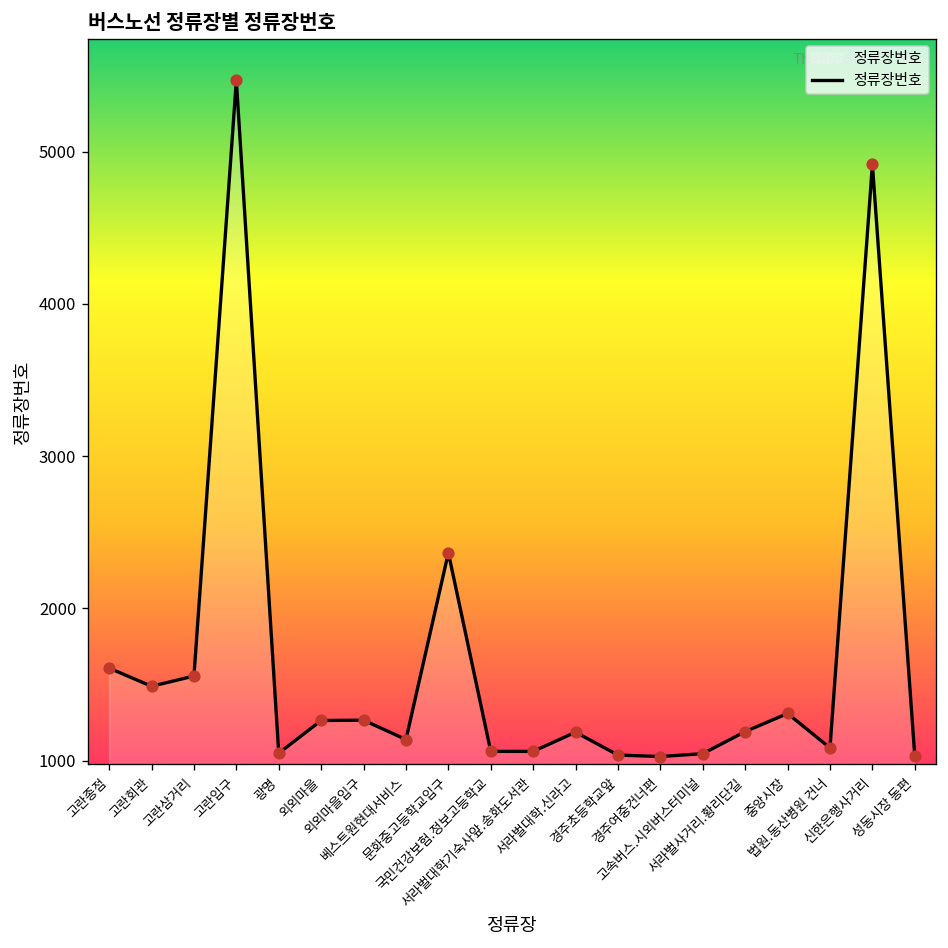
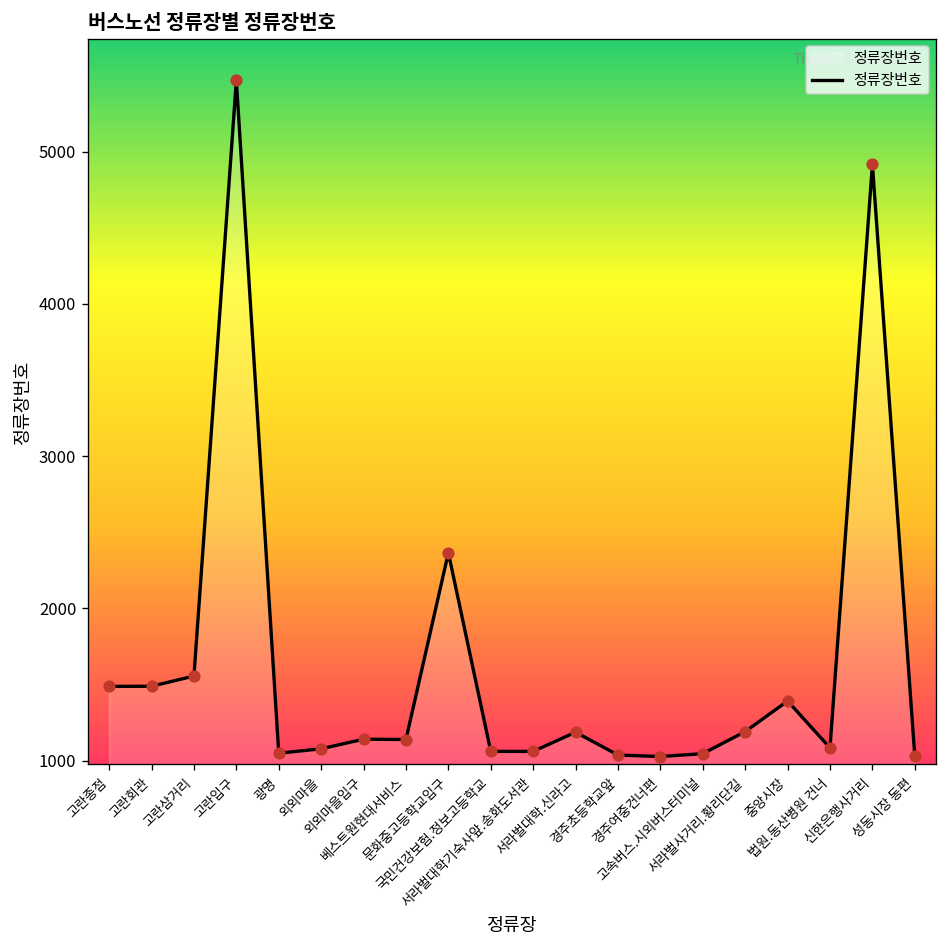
  {
-   "고란종점": 1610,
+   "고란종점": 1490,
    "고란회관": 1490,
    "고란삼거리": 1560,
    "고란입구": 5470,
    "광명": 1050,
-   "외외마을": 1260,
-   "외외마을입구": 1270,
+   "외외마을": 1080,
+   "외외마을입구": 1140,
    "베스트원현대서비스": 1140,
    "문화중고등학교입구": 2370,
    "국민건강보험.정보고등학교": 1060,
    "서라벌대학기숙사앞.송화도서관": 1060,
    "서라벌대학.신라고": 1190,
    "경주초등학교앞": 1040,
    "경주여중건너편": 1030,
    "고속버스.시외버스터미널": 1050,
    "서라벌사거리.황리단길": 1190,
-   "중앙시장": 1310,
+   "중앙시장": 1390,
    "법원.동산병원 건너": 1080,
    "신한은행사거리": 4920,
    "성동시장 동편": 1030
  }
